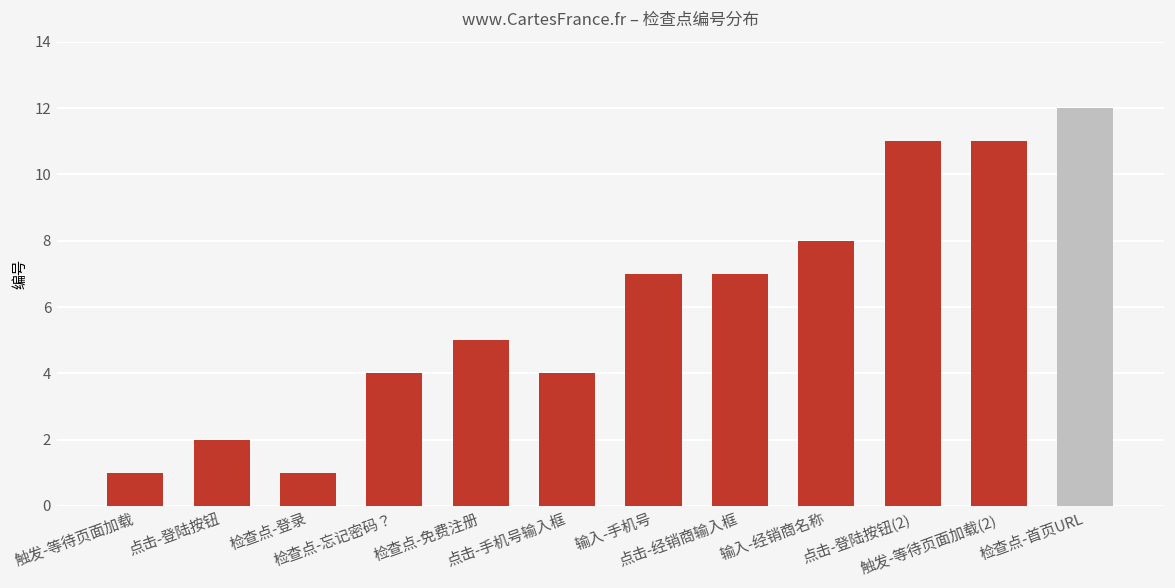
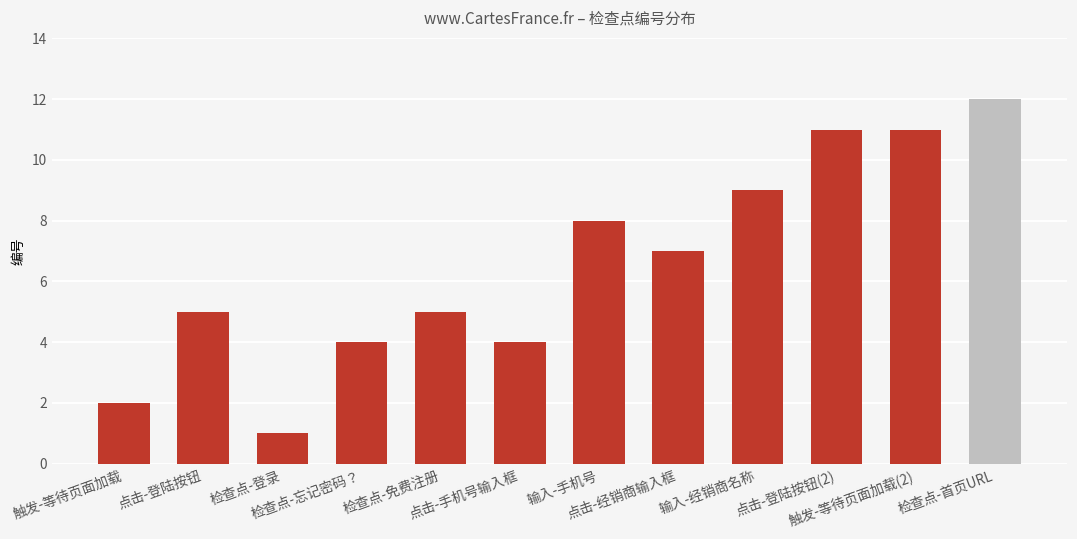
  {
-   "触发-等待页面加载": 1,
-   "点击-登陆按钮": 2,
+   "触发-等待页面加载": 2,
+   "点击-登陆按钮": 5,
    "检查点-登录": 1,
    "检查点-忘记密码？": 4,
    "检查点-免费注册": 5,
    "点击-手机号输入框": 4,
-   "输入-手机号": 7,
+   "输入-手机号": 8,
    "点击-经销商输入框": 7,
-   "输入-经销商名称": 8,
+   "输入-经销商名称": 9,
    "点击-登陆按钮(2)": 11,
    "触发-等待页面加载(2)": 11,
    "检查点-首页URL": 12
  }
